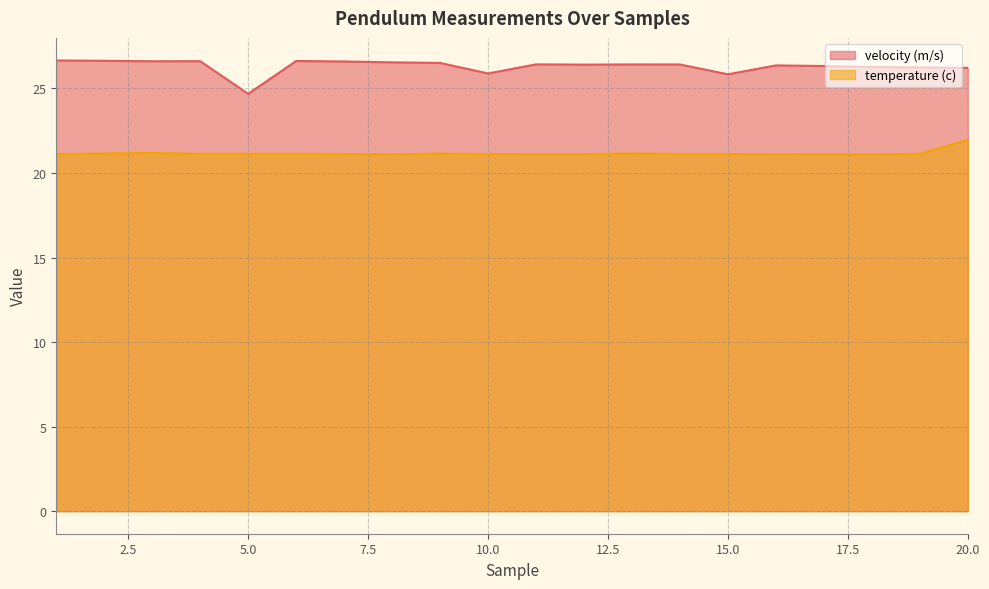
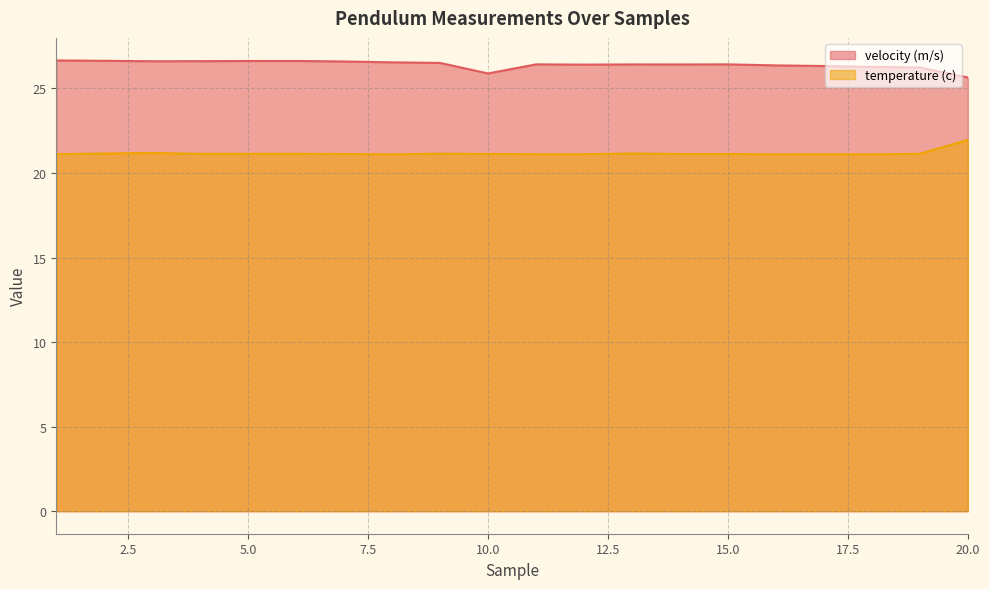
  {
    "velocity (m/s)": {
-     "5.0": 24.7,
+     "5.0": 26.6,
      "10.0": 25.9,
-     "15.0": 25.8,
-     "20.0": 26.2
+     "15.0": 26.4,
+     "20.0": 25.6
    },
    "temperature (c)": {
      "5.0": 21.1,
      "10.0": 21.1,
      "15.0": 21.1,
      "20.0": 22.0
    }
  }
